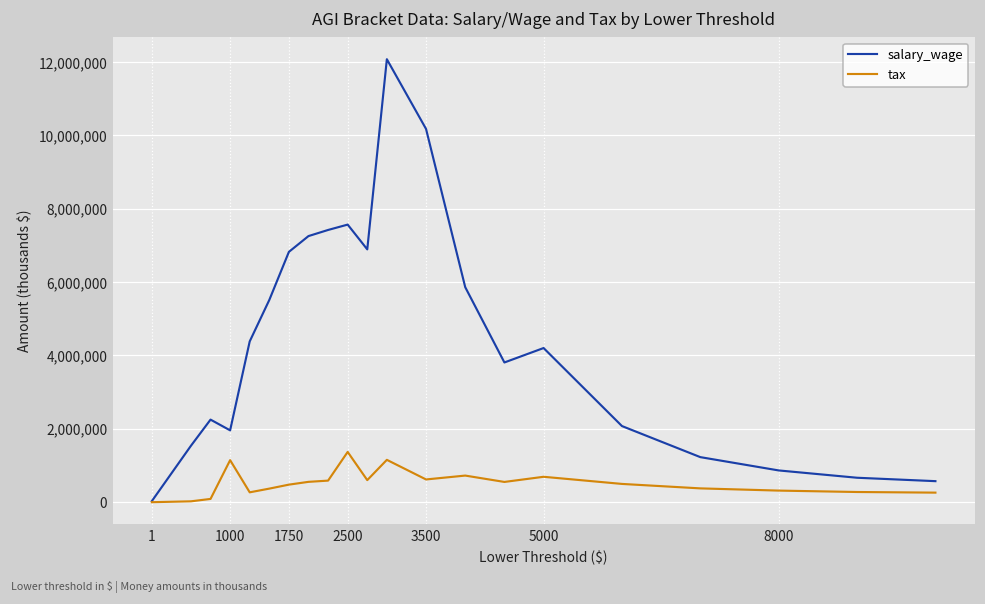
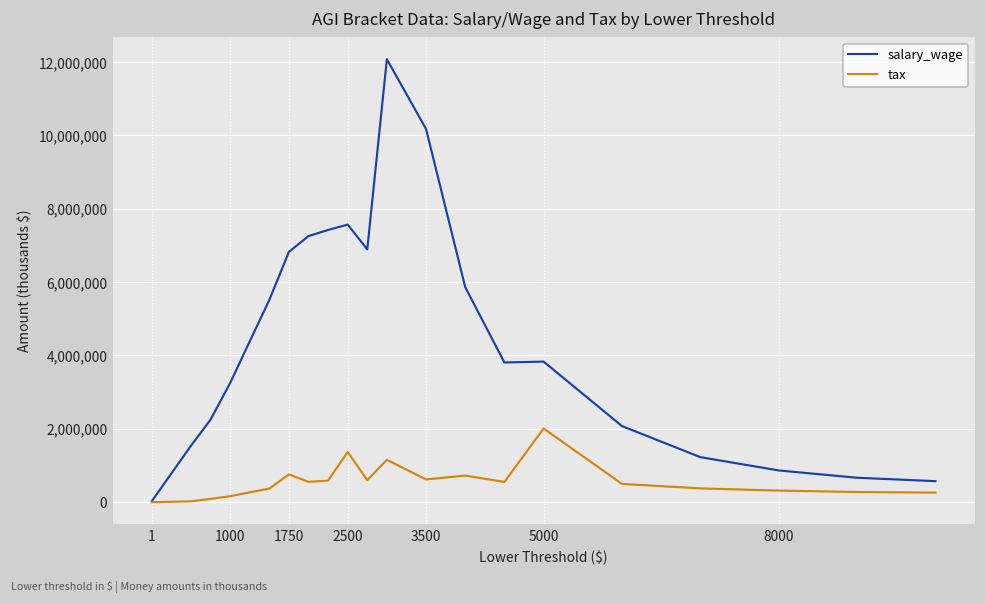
  {
    "salary_wage": {
-     "1000": "2,000,000",
+     "1000": "3,200,000",
      "1750": "6,800,000",
      "2500": "7,600,000",
      "3500": "10,200,000",
-     "5000": "4,200,000",
+     "5000": "3,800,000",
      "8000": "900,000"
    },
    "tax": {
-     "1000": "1,100,000",
-     "1750": "500,000",
+     "1000": "200,000",
+     "1750": "800,000",
      "2500": "1,400,000",
      "3500": "600,000",
-     "5000": "700,000",
+     "5000": "2,000,000",
      "8000": "300,000"
    }
  }
